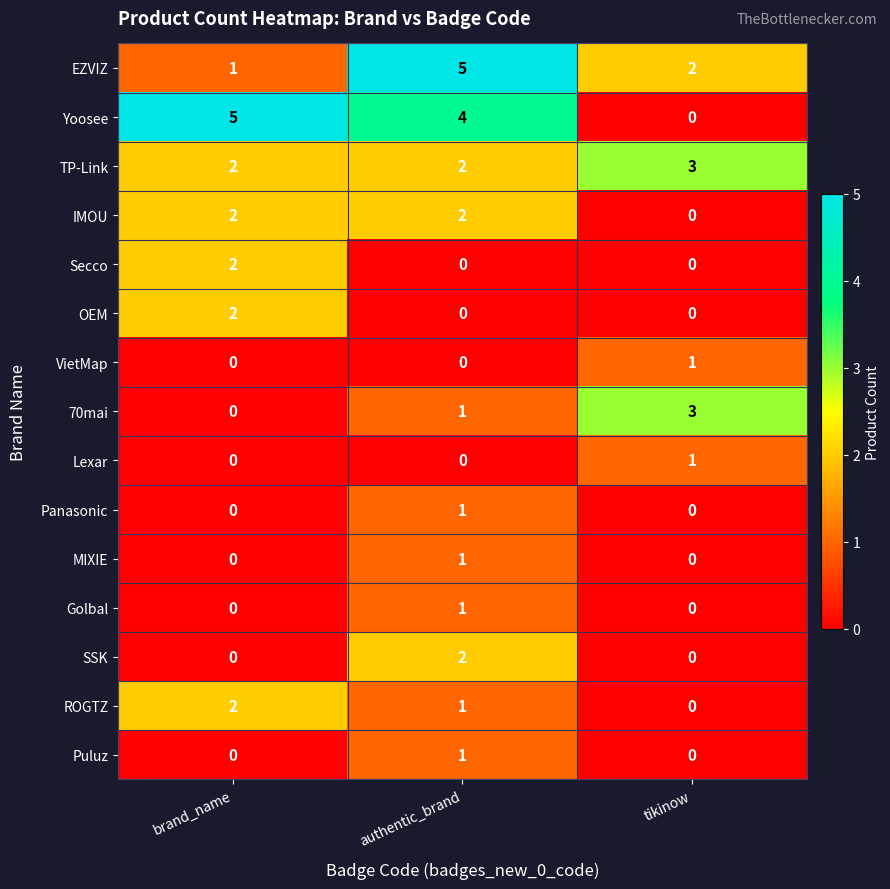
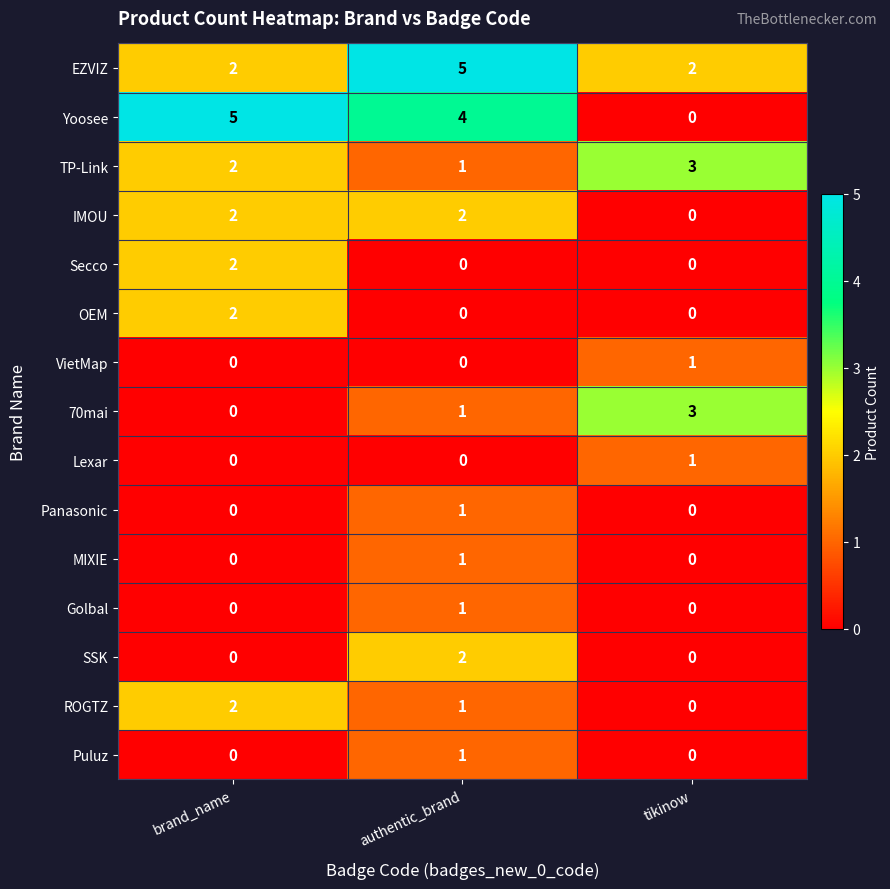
  {
    "EZVIZ": {
-     "brand_name": 1,
+     "brand_name": 2,
      "authentic_brand": 5,
      "tikinow": 2
    },
    "Yoosee": {
      "brand_name": 5,
      "authentic_brand": 4,
      "tikinow": 0
    },
    "TP-Link": {
      "brand_name": 2,
-     "authentic_brand": 2,
+     "authentic_brand": 1,
      "tikinow": 3
    },
    "IMOU": {
      "brand_name": 2,
      "authentic_brand": 2,
      "tikinow": 0
    },
    "Secco": {
      "brand_name": 2,
      "authentic_brand": 0,
      "tikinow": 0
    },
    "OEM": {
      "brand_name": 2,
      "authentic_brand": 0,
      "tikinow": 0
    },
    "VietMap": {
      "brand_name": 0,
      "authentic_brand": 0,
      "tikinow": 1
    },
    "70mai": {
      "brand_name": 0,
      "authentic_brand": 1,
      "tikinow": 3
    },
    "Lexar": {
      "brand_name": 0,
      "authentic_brand": 0,
      "tikinow": 1
    },
    "Panasonic": {
      "brand_name": 0,
      "authentic_brand": 1,
      "tikinow": 0
    },
    "MIXIE": {
      "brand_name": 0,
      "authentic_brand": 1,
      "tikinow": 0
    },
    "Golbal": {
      "brand_name": 0,
      "authentic_brand": 1,
      "tikinow": 0
    },
    "SSK": {
      "brand_name": 0,
      "authentic_brand": 2,
      "tikinow": 0
    },
    "ROGTZ": {
      "brand_name": 2,
      "authentic_brand": 1,
      "tikinow": 0
    },
    "Puluz": {
      "brand_name": 0,
      "authentic_brand": 1,
      "tikinow": 0
    }
  }
